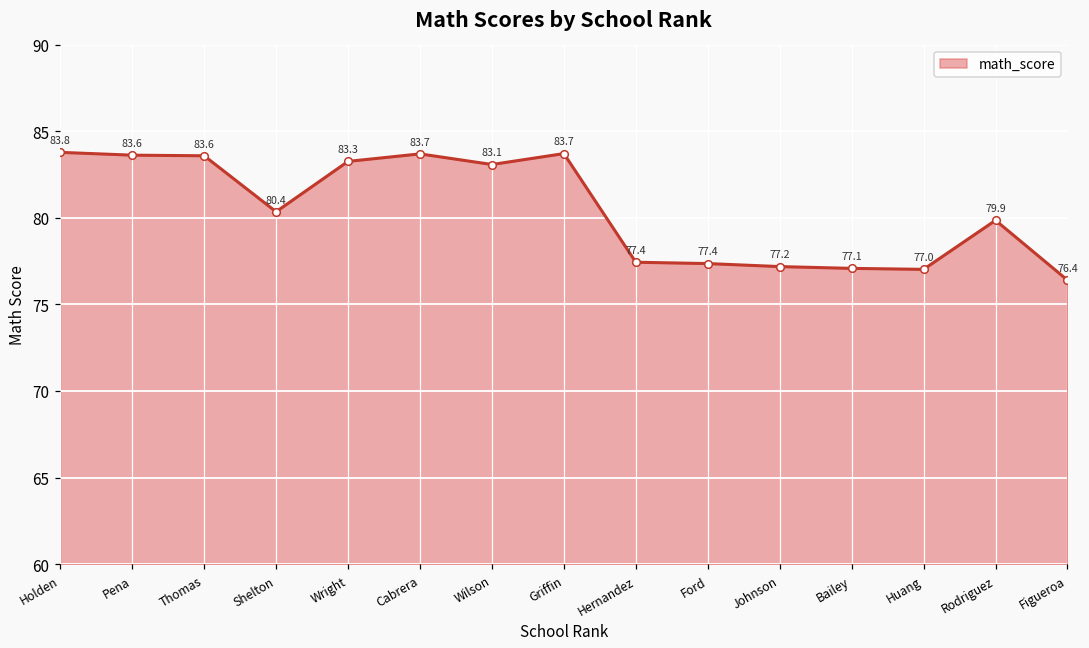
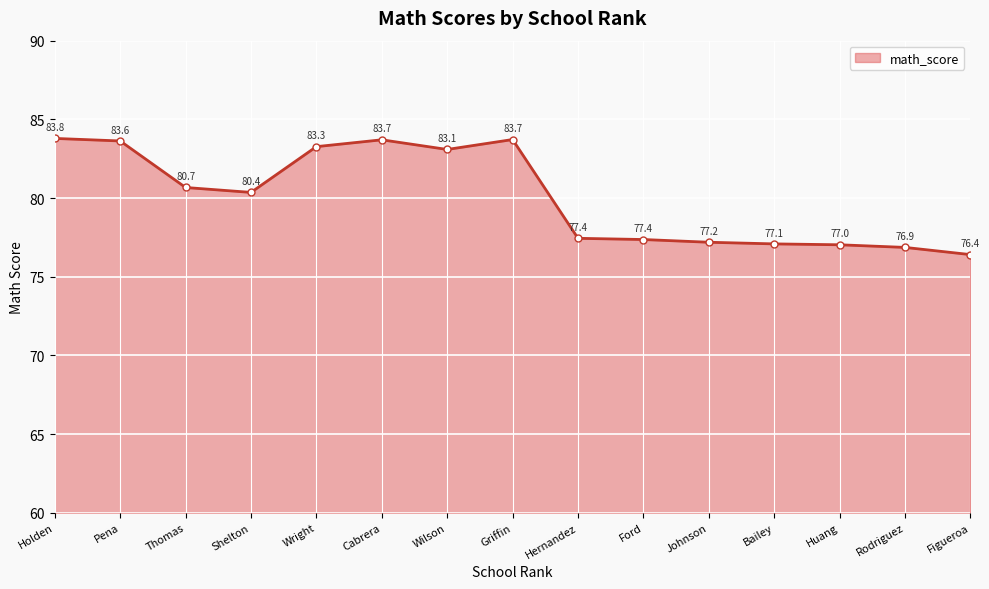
  {
    "Holden": 83.8,
    "Pena": 83.6,
-   "Thomas": 83.6,
+   "Thomas": 80.7,
    "Shelton": 80.4,
    "Wright": 83.3,
    "Cabrera": 83.7,
    "Wilson": 83.1,
    "Griffin": 83.7,
    "Hernandez": 77.4,
    "Ford": 77.4,
    "Johnson": 77.2,
    "Bailey": 77.1,
    "Huang": 77.0,
-   "Rodriguez": 79.9,
+   "Rodriguez": 76.9,
    "Figueroa": 76.4
  }
